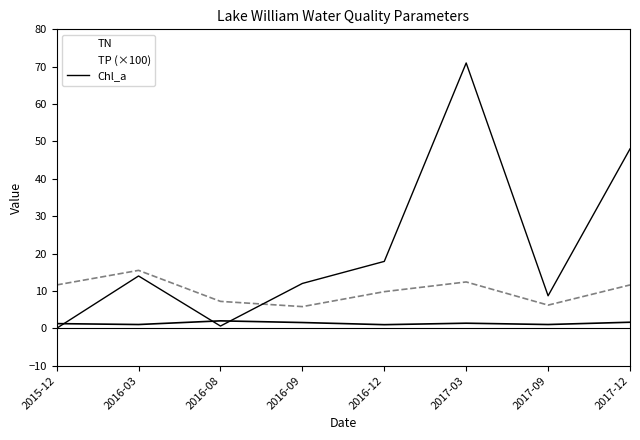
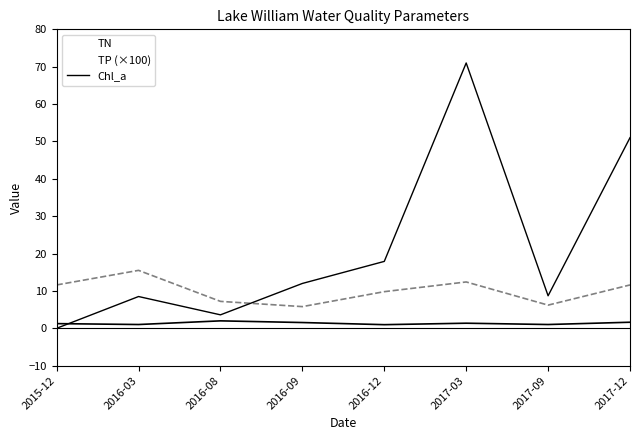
  {
    "Chl_a": {
      "2015-12": 0,
-     "2016-03": 14,
-     "2016-08": 1,
+     "2016-03": 9,
+     "2016-08": 4,
      "2016-09": 12,
      "2016-12": 18,
      "2017-03": 71,
      "2017-09": 9,
-     "2017-12": 48
+     "2017-12": 51
    }
  }
